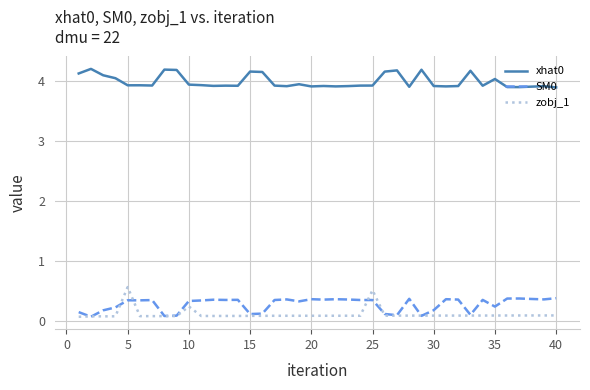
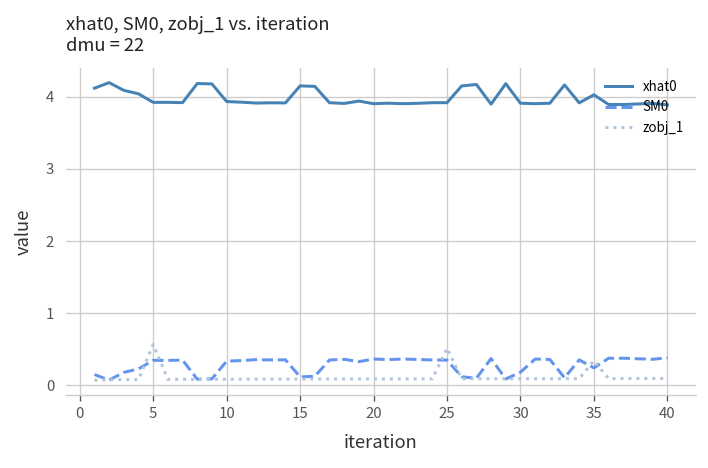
  {
    "xhat0": {
      "5": 3.9,
      "10": 3.9,
      "15": 4.2,
      "20": 3.9,
      "25": 3.9,
      "30": 3.9,
      "35": 4.0,
      "40": 3.9
    },
    "SM0": {
      "5": 0.3,
      "10": 0.3,
      "20": 0.4,
      "25": 0.4,
      "30": 0.2,
      "35": 0.2,
      "40": 0.4
    },
    "zobj_1": {
      "5": 0.6,
-     "10": 0.2,
+     "10": 0.1,
      "20": 0.1,
      "25": 0.5,
      "30": 0.1,
-     "35": 0.1,
+     "35": 0.3,
      "40": 0.1
    }
  }
